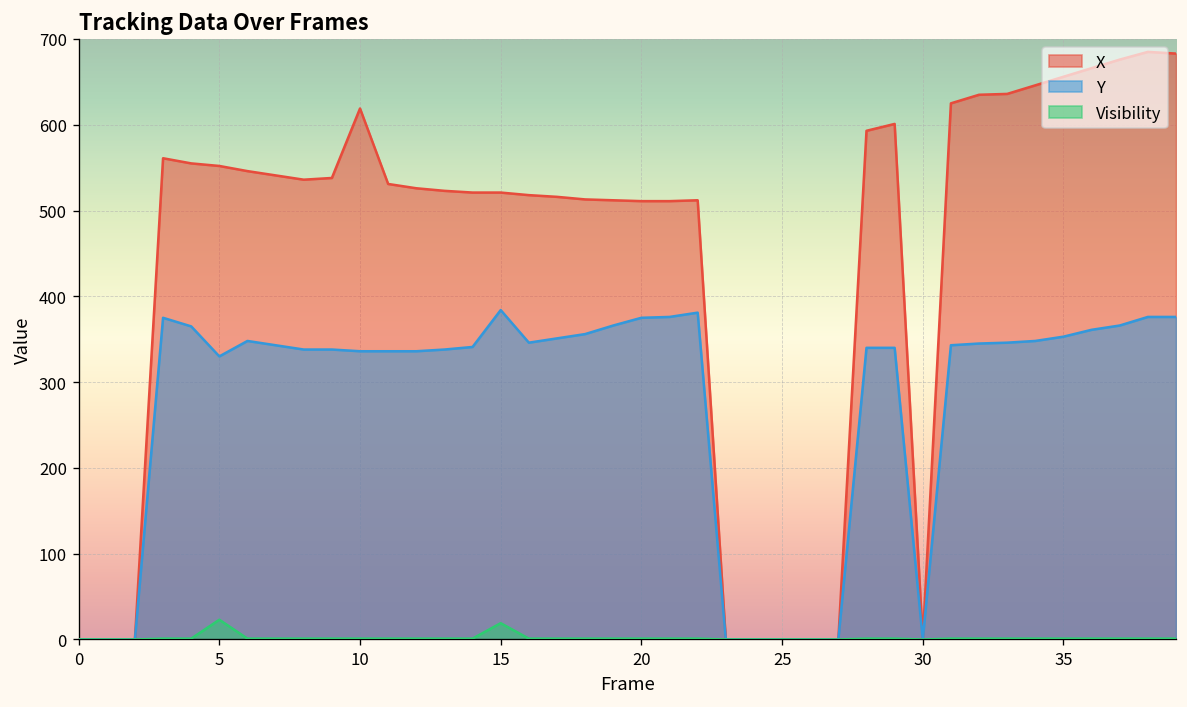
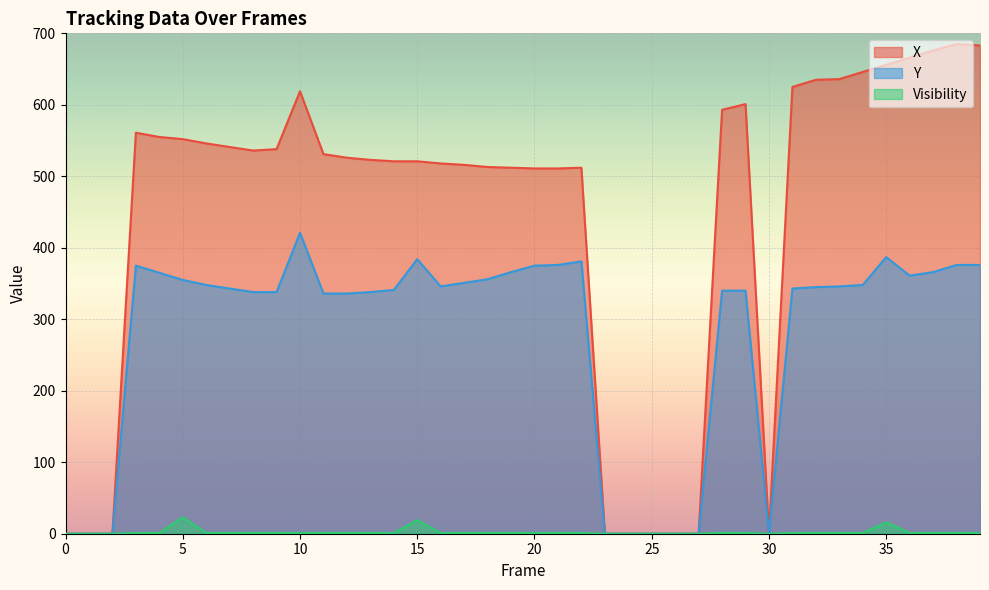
  {
    "X": {
      "5": 550,
      "10": 620,
      "15": 520,
      "20": 510
    },
    "Y": {
-     "5": 330,
-     "10": 340,
+     "5": 360,
+     "10": 420,
      "15": 380,
      "20": 380,
-     "35": 350
+     "35": 390
    },
    "Visibility": {
      "5": 20,
      "10": 0,
      "15": 20,
      "20": 0,
-     "35": 0
+     "35": 20
    }
  }
